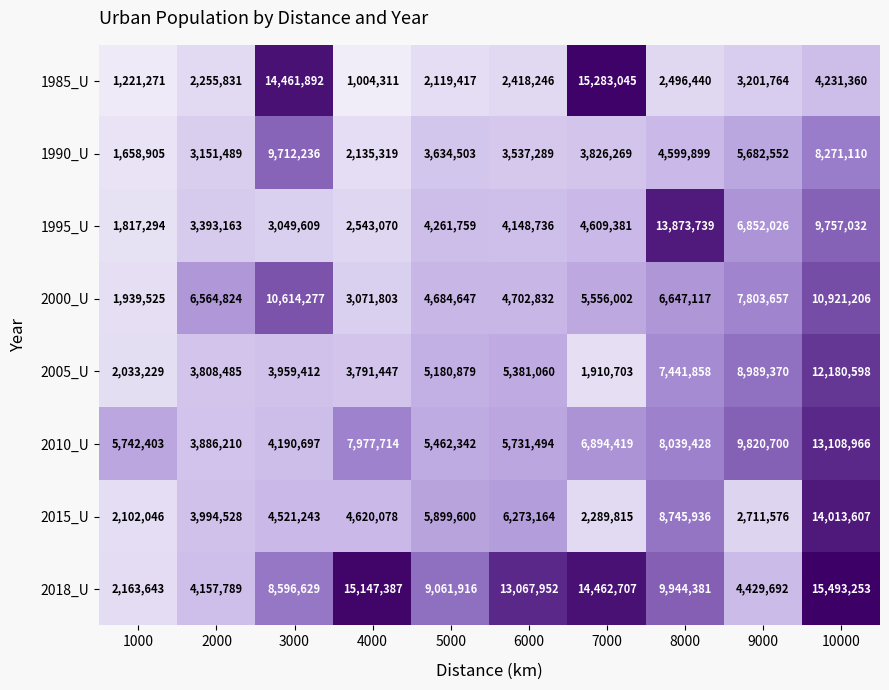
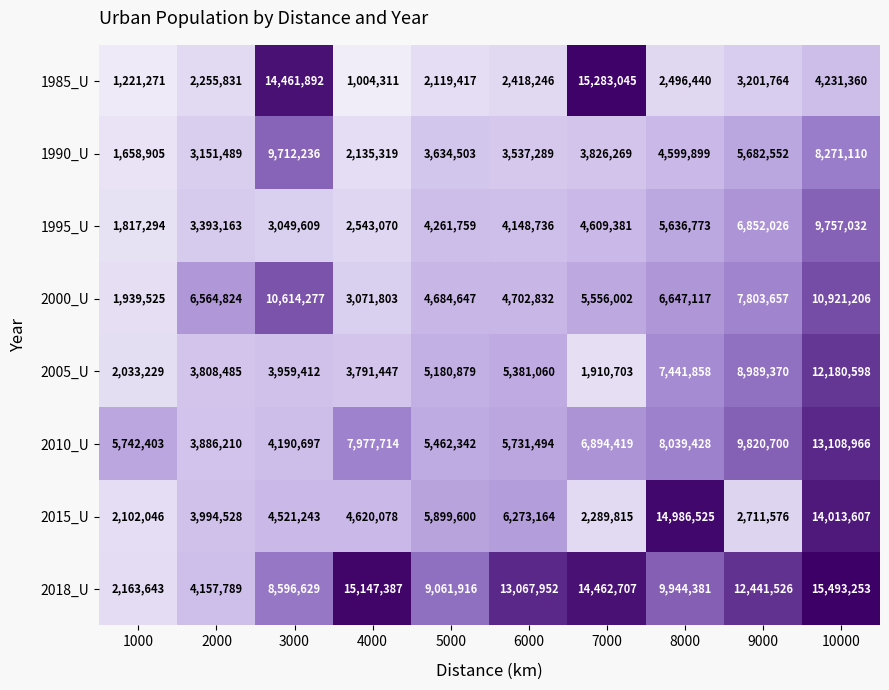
  {
    "1985_U": {
      "1000": "1,221,271",
      "2000": "2,255,831",
      "3000": "14,461,892",
      "4000": "1,004,311",
      "5000": "2,119,417",
      "6000": "2,418,246",
      "7000": "15,283,045",
      "8000": "2,496,440",
      "9000": "3,201,764",
      "10000": "4,231,360"
    },
    "1990_U": {
      "1000": "1,658,905",
      "2000": "3,151,489",
      "3000": "9,712,236",
      "4000": "2,135,319",
      "5000": "3,634,503",
      "6000": "3,537,289",
      "7000": "3,826,269",
      "8000": "4,599,899",
      "9000": "5,682,552",
      "10000": "8,271,110"
    },
    "1995_U": {
      "1000": "1,817,294",
      "2000": "3,393,163",
      "3000": "3,049,609",
      "4000": "2,543,070",
      "5000": "4,261,759",
      "6000": "4,148,736",
      "7000": "4,609,381",
-     "8000": "13,873,739",
+     "8000": "5,636,773",
      "9000": "6,852,026",
      "10000": "9,757,032"
    },
    "2000_U": {
      "1000": "1,939,525",
      "2000": "6,564,824",
      "3000": "10,614,277",
      "4000": "3,071,803",
      "5000": "4,684,647",
      "6000": "4,702,832",
      "7000": "5,556,002",
      "8000": "6,647,117",
      "9000": "7,803,657",
      "10000": "10,921,206"
    },
    "2005_U": {
      "1000": "2,033,229",
      "2000": "3,808,485",
      "3000": "3,959,412",
      "4000": "3,791,447",
      "5000": "5,180,879",
      "6000": "5,381,060",
      "7000": "1,910,703",
      "8000": "7,441,858",
      "9000": "8,989,370",
      "10000": "12,180,598"
    },
    "2010_U": {
      "1000": "5,742,403",
      "2000": "3,886,210",
      "3000": "4,190,697",
      "4000": "7,977,714",
      "5000": "5,462,342",
      "6000": "5,731,494",
      "7000": "6,894,419",
      "8000": "8,039,428",
      "9000": "9,820,700",
      "10000": "13,108,966"
    },
    "2015_U": {
      "1000": "2,102,046",
      "2000": "3,994,528",
      "3000": "4,521,243",
      "4000": "4,620,078",
      "5000": "5,899,600",
      "6000": "6,273,164",
      "7000": "2,289,815",
-     "8000": "8,745,936",
+     "8000": "14,986,525",
      "9000": "2,711,576",
      "10000": "14,013,607"
    },
    "2018_U": {
      "1000": "2,163,643",
      "2000": "4,157,789",
      "3000": "8,596,629",
      "4000": "15,147,387",
      "5000": "9,061,916",
      "6000": "13,067,952",
      "7000": "14,462,707",
      "8000": "9,944,381",
-     "9000": "4,429,692",
+     "9000": "12,441,526",
      "10000": "15,493,253"
    }
  }
